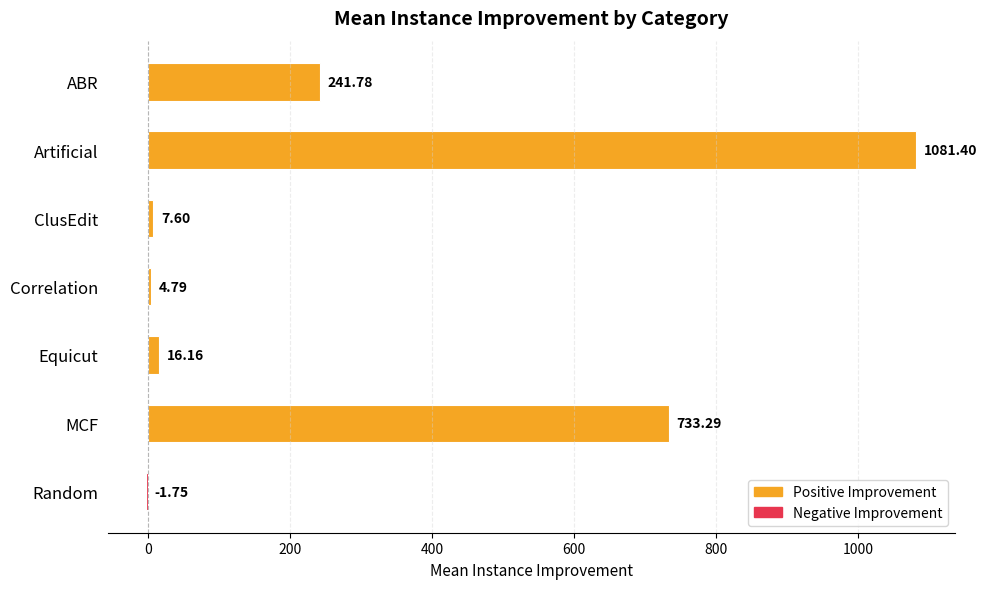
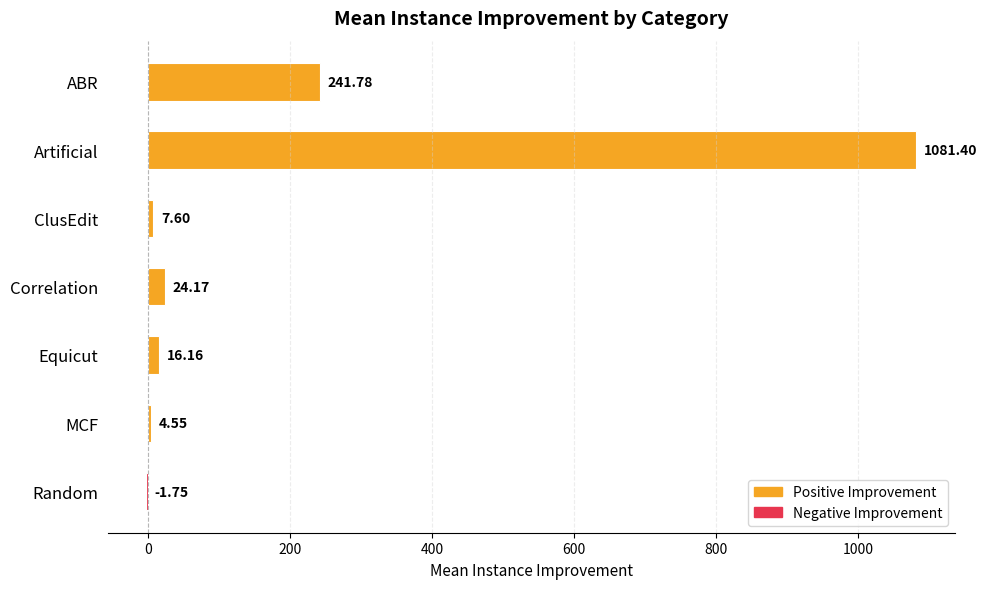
  {
    "ABR": 241.78,
    "Artificial": 1081.40,
    "ClusEdit": 7.60,
-   "Correlation": 4.79,
+   "Correlation": 24.17,
    "Equicut": 16.16,
-   "MCF": 733.29,
+   "MCF": 4.55,
    "Random": -1.75
  }
